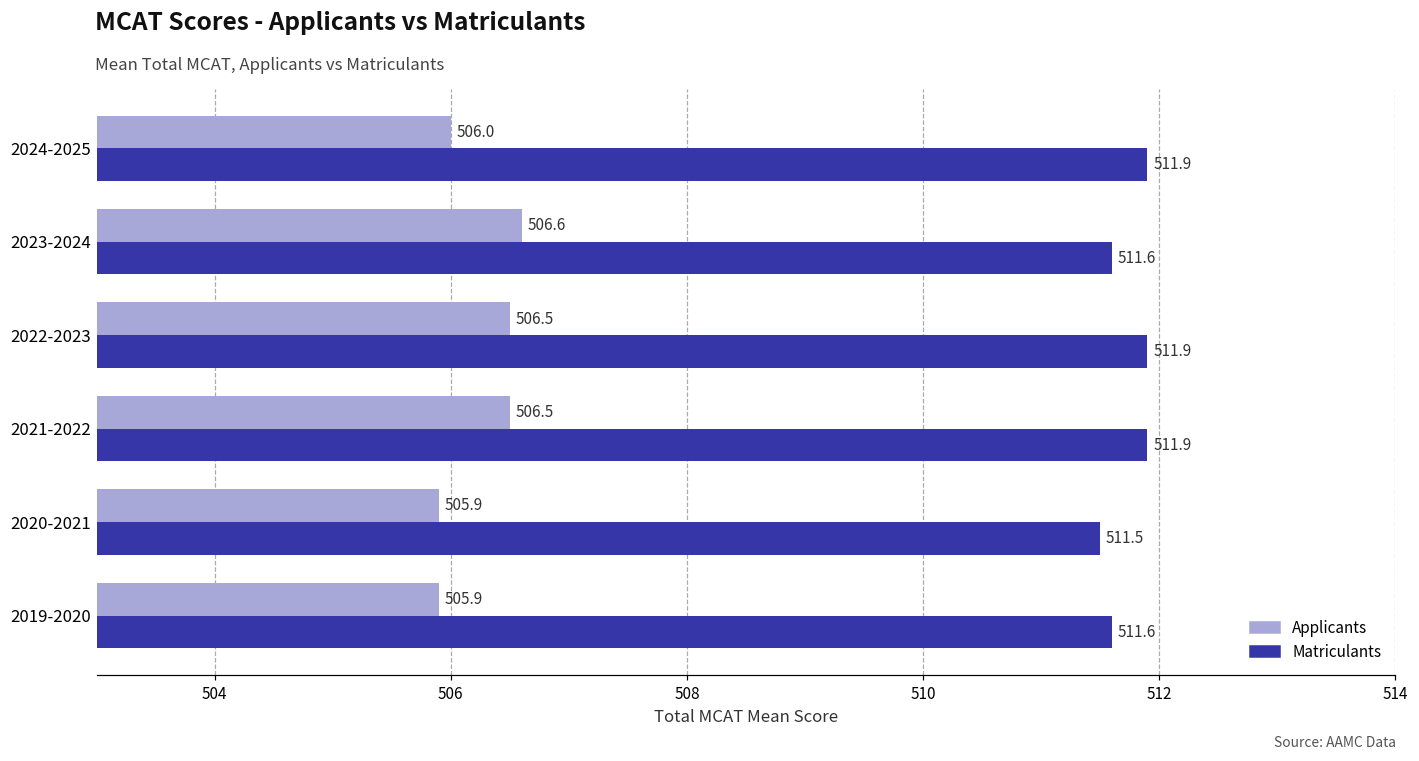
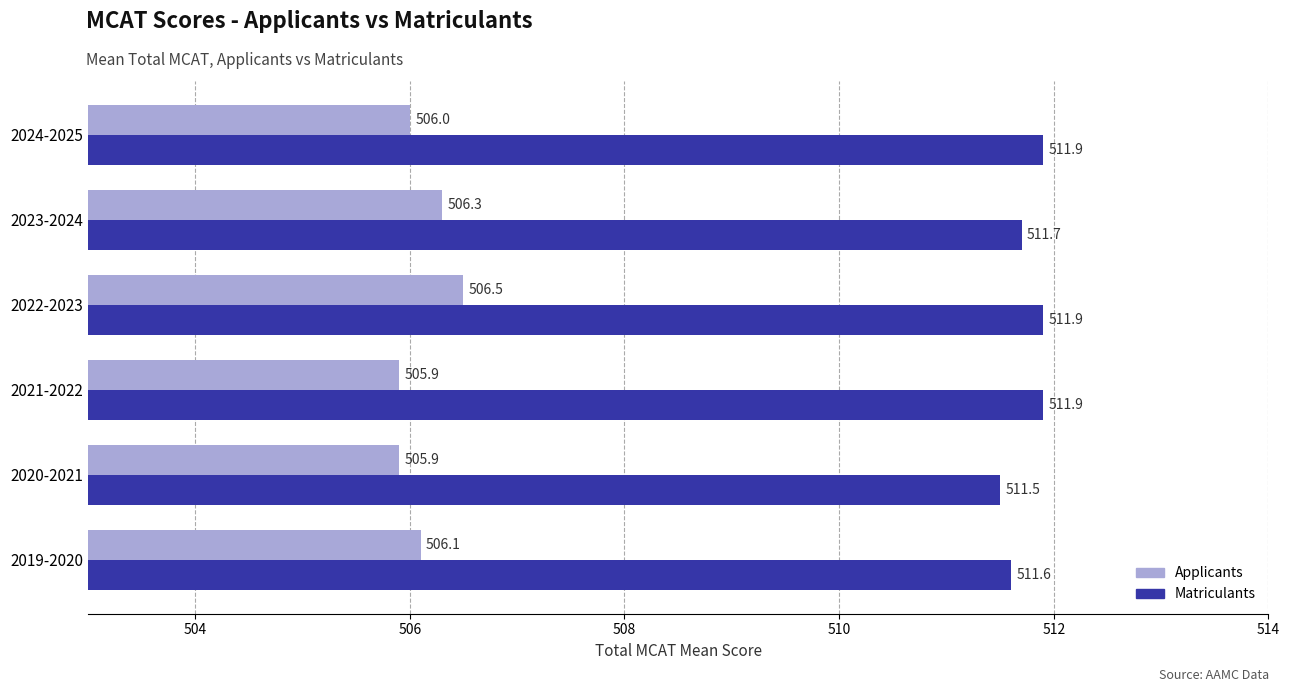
  {
    "Applicants": {
      "2024-2025": 506.0,
-     "2023-2024": 506.6,
+     "2023-2024": 506.3,
      "2022-2023": 506.5,
-     "2021-2022": 506.5,
+     "2021-2022": 505.9,
      "2020-2021": 505.9,
-     "2019-2020": 505.9
+     "2019-2020": 506.1
    },
    "Matriculants": {
      "2024-2025": 511.9,
-     "2023-2024": 511.6,
+     "2023-2024": 511.7,
      "2022-2023": 511.9,
      "2021-2022": 511.9,
      "2020-2021": 511.5,
      "2019-2020": 511.6
    }
  }
